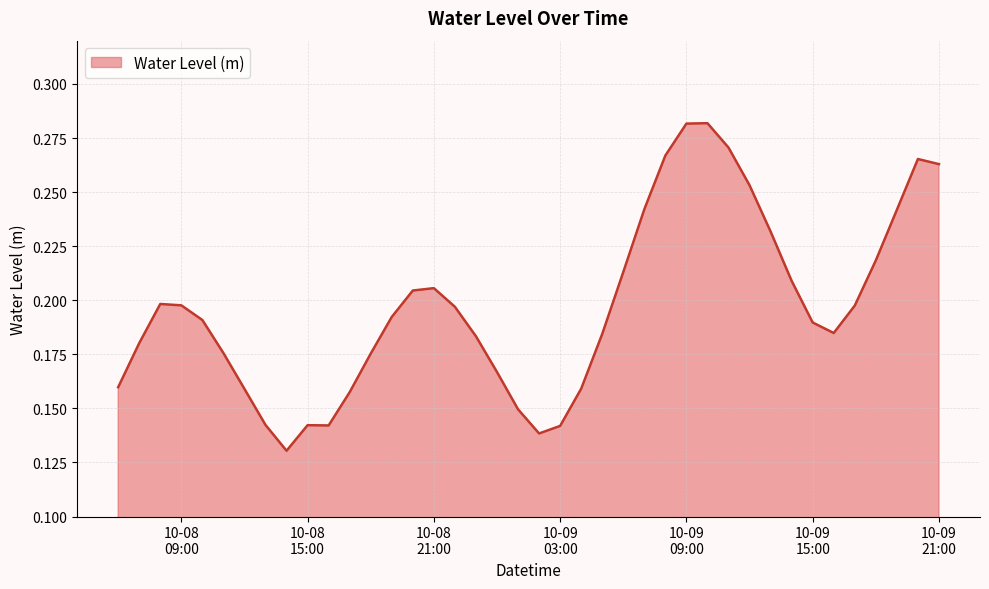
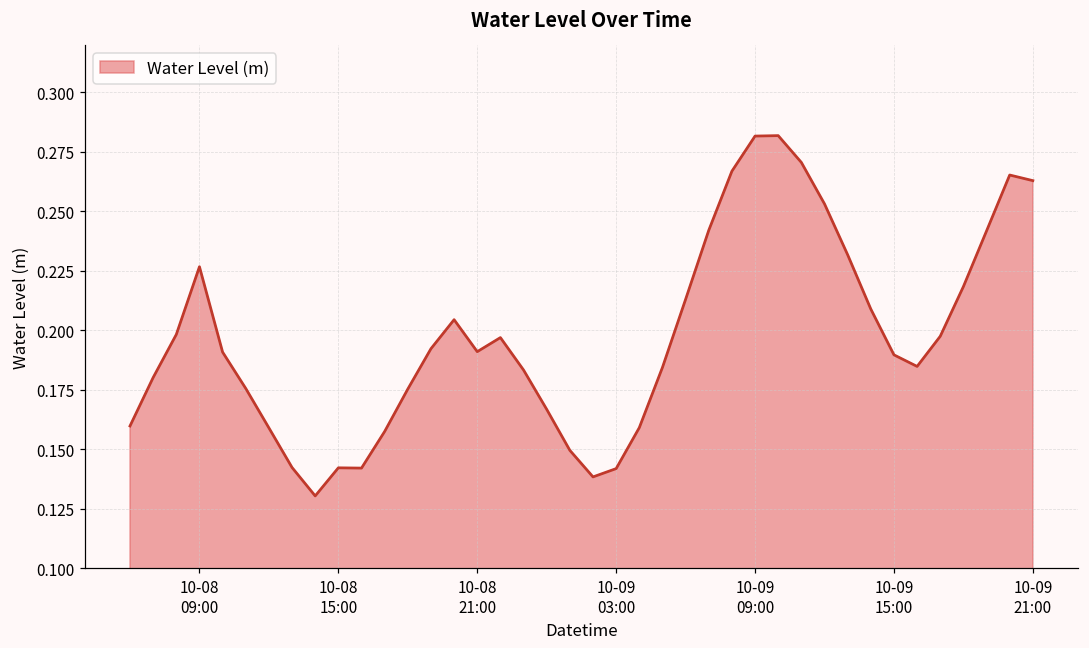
  {
-   "10-08 09:00": 0.198,
+   "10-08 09:00": 0.227,
    "10-08 15:00": 0.142,
-   "10-08 21:00": 0.206,
+   "10-08 21:00": 0.191,
    "10-09 03:00": 0.142,
    "10-09 09:00": 0.282,
    "10-09 15:00": 0.190,
    "10-09 21:00": 0.263
  }
